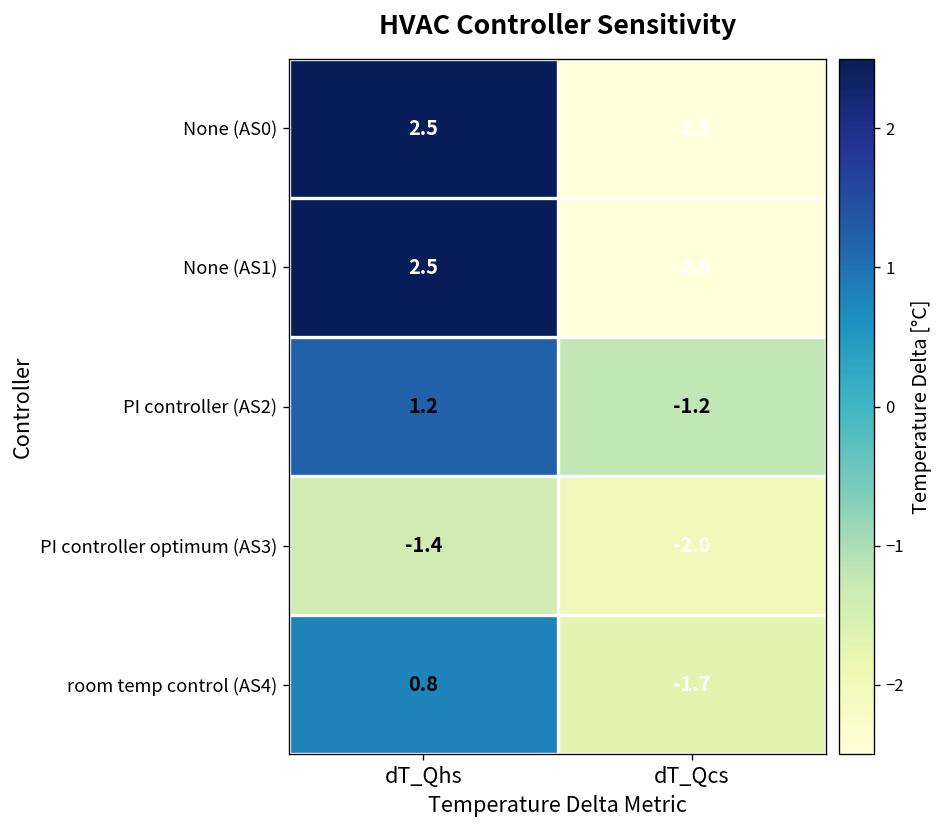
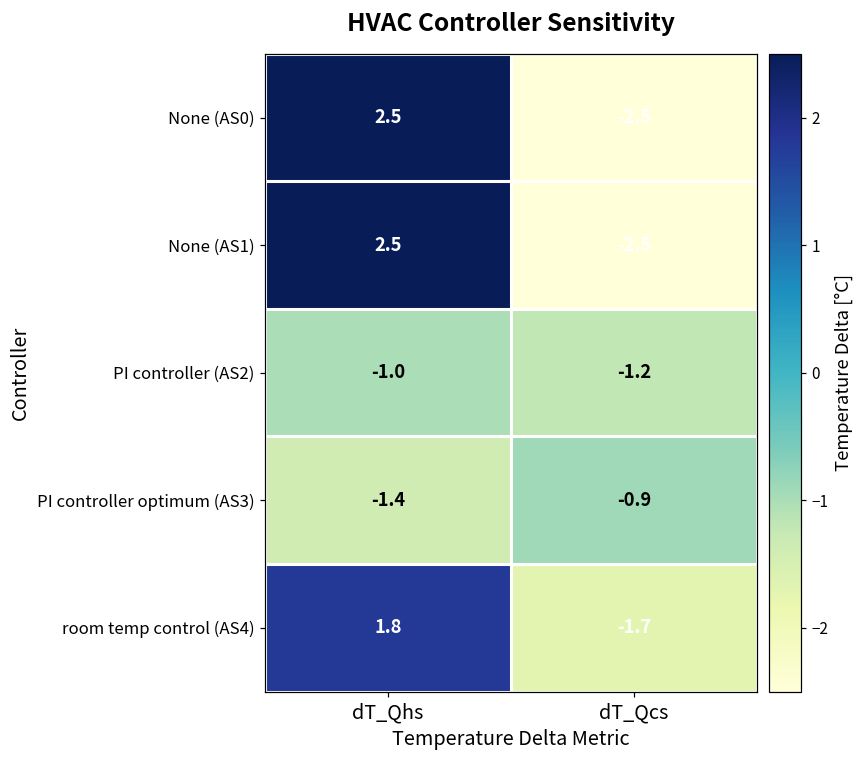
  {
    "None (AS0)": {
      "dT_Qhs": 2.5
    },
    "None (AS1)": {
      "dT_Qhs": 2.5
    },
    "PI controller (AS2)": {
-     "dT_Qhs": 1.2,
+     "dT_Qhs": -1.0,
      "dT_Qcs": -1.2
    },
    "PI controller optimum (AS3)": {
      "dT_Qhs": -1.4,
-     "dT_Qcs": -2.0
+     "dT_Qcs": -0.9
    },
    "room temp control (AS4)": {
-     "dT_Qhs": 0.8,
+     "dT_Qhs": 1.8,
      "dT_Qcs": -1.7
    }
  }
